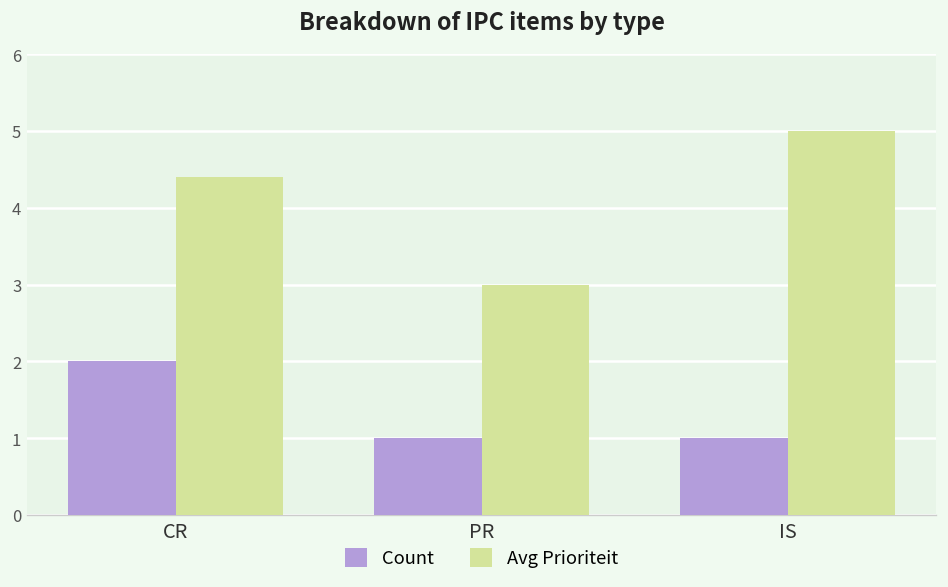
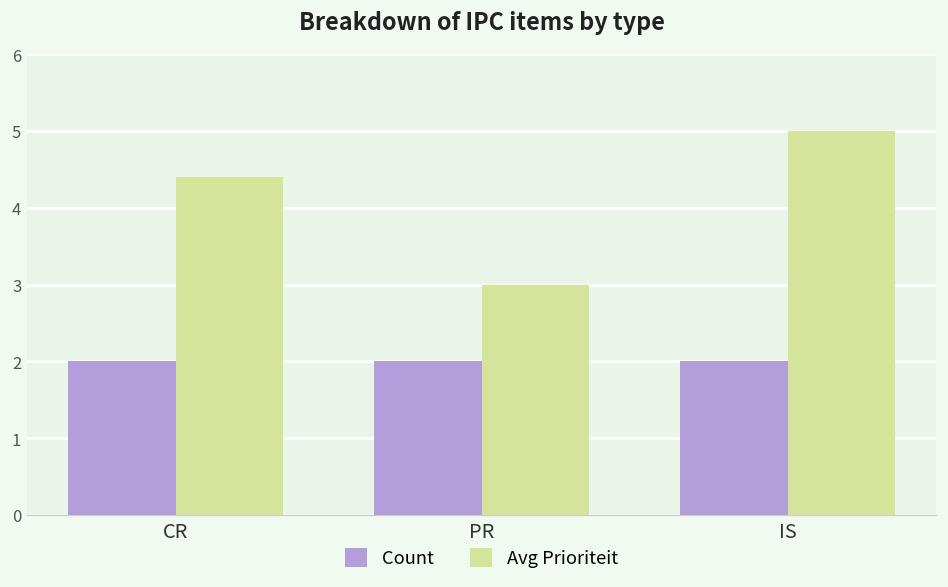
  {
    "Count": {
      "CR": 2,
-     "PR": 1,
-     "IS": 1
+     "PR": 2,
+     "IS": 2
    },
    "Avg Prioriteit": {
      "CR": 4.4,
      "PR": 3,
      "IS": 5
    }
  }
